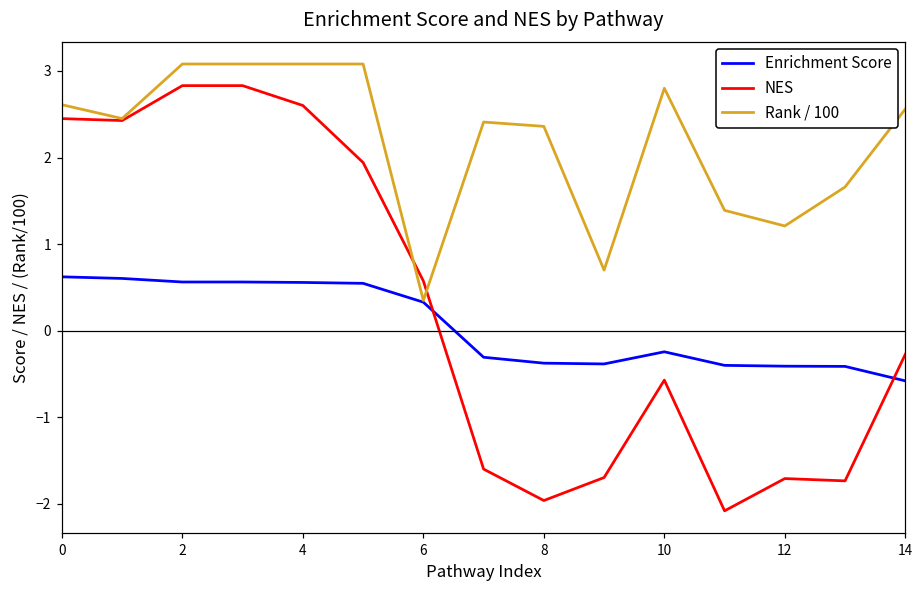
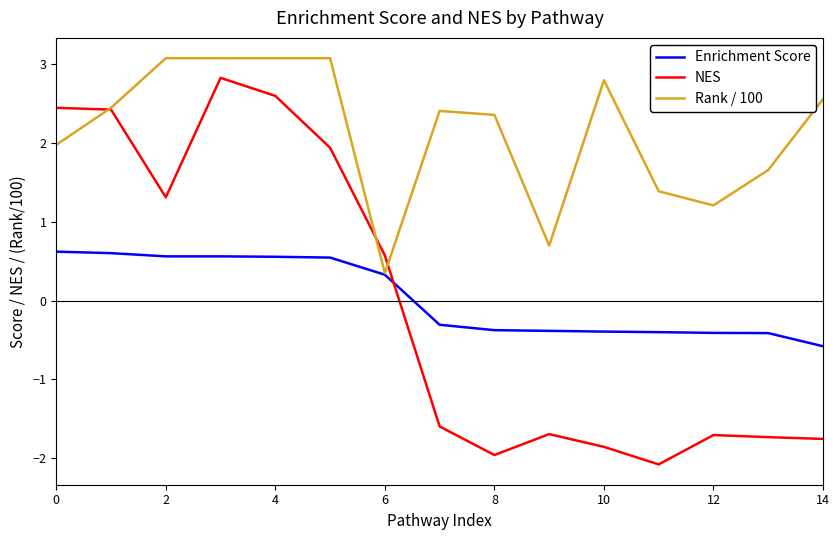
  {
    "Enrichment Score": {
      "0": 0.6,
      "2": 0.6,
      "4": 0.6,
      "8": -0.4,
-     "10": -0.2,
+     "10": -0.4,
      "12": -0.4,
      "14": -0.6
    },
    "NES": {
      "0": 2.4,
-     "2": 2.8,
+     "2": 1.3,
      "4": 2.6,
      "6": 0.6,
      "8": -2.0,
-     "10": -0.6,
+     "10": -1.9,
      "12": -1.7,
-     "14": -0.3
+     "14": -1.8
    },
    "Rank / 100": {
-     "0": 2.6,
+     "0": 2.0,
      "2": 3.1,
      "4": 3.1,
      "8": 2.4,
      "10": 2.8,
      "12": 1.2,
      "14": 2.6
    }
  }
